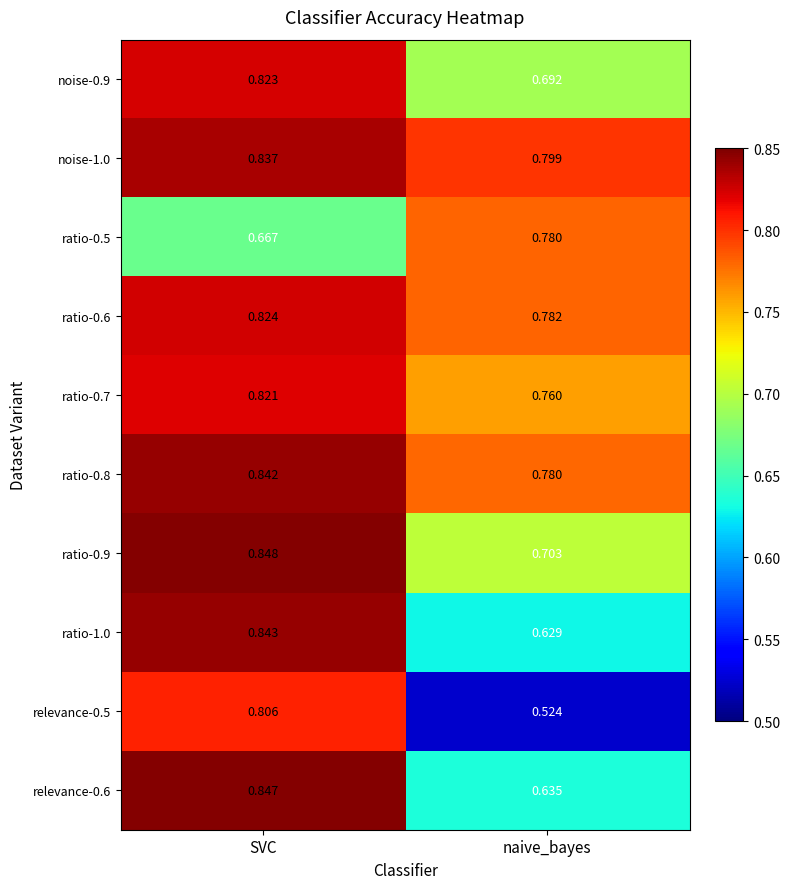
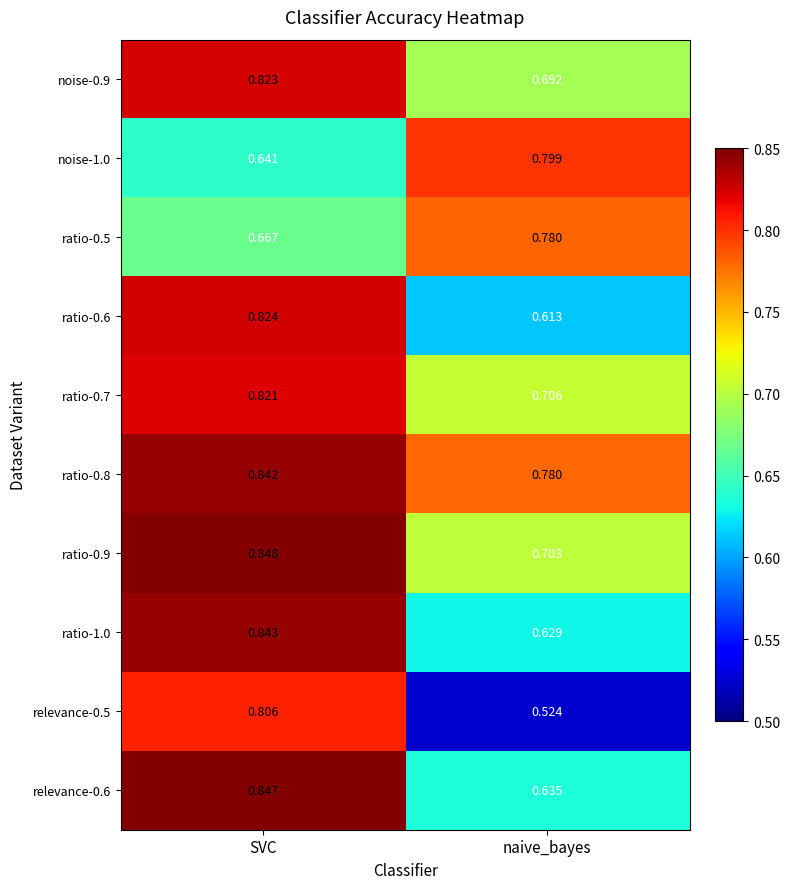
  {
    "noise-0.9": {
      "SVC": 0.823,
      "naive_bayes": 0.692
    },
    "noise-1.0": {
-     "SVC": 0.837,
+     "SVC": 0.641,
      "naive_bayes": 0.799
    },
    "ratio-0.5": {
      "SVC": 0.667,
      "naive_bayes": 0.780
    },
    "ratio-0.6": {
      "SVC": 0.824,
-     "naive_bayes": 0.782
+     "naive_bayes": 0.613
    },
    "ratio-0.7": {
      "SVC": 0.821,
-     "naive_bayes": 0.760
+     "naive_bayes": 0.706
    },
    "ratio-0.8": {
      "SVC": 0.842,
      "naive_bayes": 0.780
    },
    "ratio-0.9": {
      "SVC": 0.848,
      "naive_bayes": 0.703
    },
    "ratio-1.0": {
      "SVC": 0.843,
      "naive_bayes": 0.629
    },
    "relevance-0.5": {
      "SVC": 0.806,
      "naive_bayes": 0.524
    },
    "relevance-0.6": {
      "SVC": 0.847,
      "naive_bayes": 0.635
    }
  }
